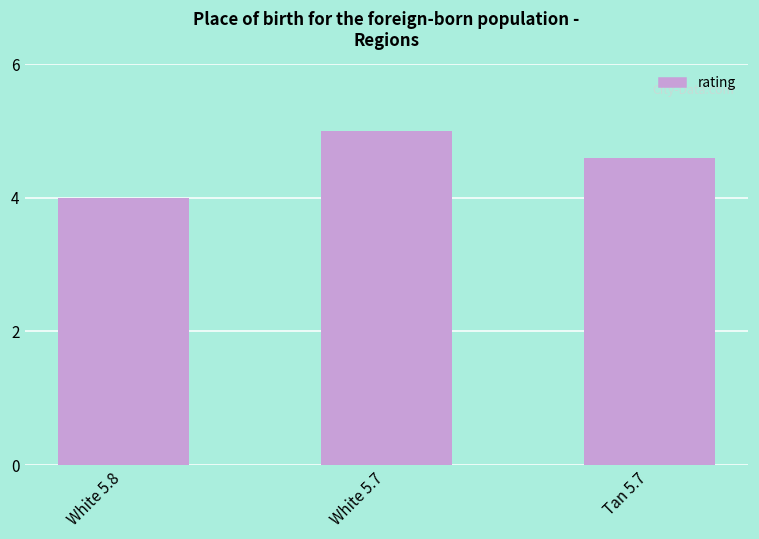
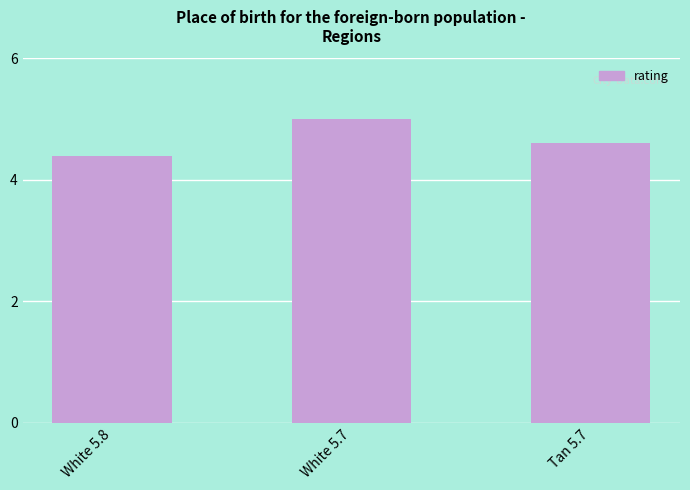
  {
-   "White 5.8": 4.0,
+   "White 5.8": 4.4,
    "White 5.7": 5.0,
    "Tan 5.7": 4.6
  }
